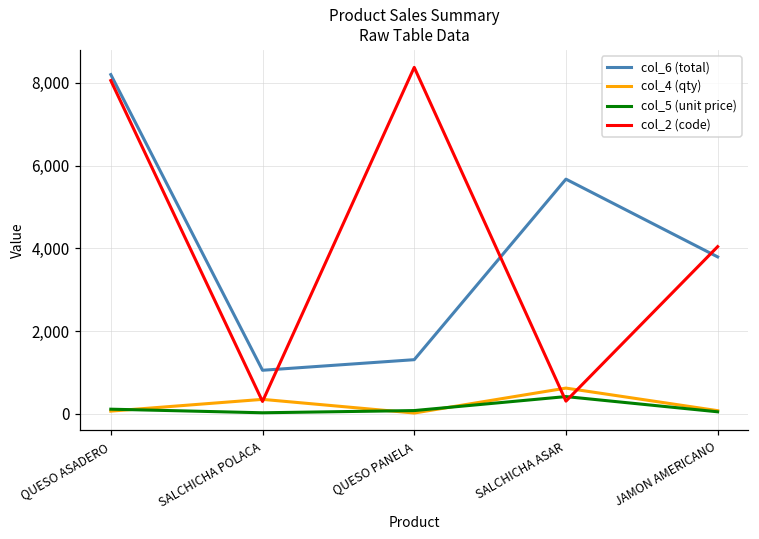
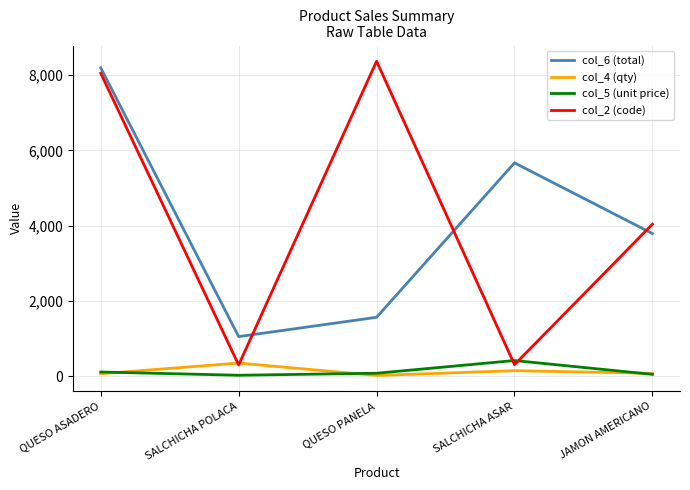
  {
    "col_6 (total)": {
      "QUESO ASADERO": "8,200",
      "SALCHICHA POLACA": "1,100",
-     "QUESO PANELA": "1,300",
+     "QUESO PANELA": "1,600",
      "SALCHICHA ASAR": "5,700",
      "JAMON AMERICANO": "3,800"
    },
    "col_4 (qty)": {
-     "SALCHICHA ASAR": "600"
+     "SALCHICHA ASAR": "100"
    },
    "col_5 (unit price)": {
      "SALCHICHA POLACA": "0",
      "SALCHICHA ASAR": "400"
    },
    "col_2 (code)": {
      "QUESO ASADERO": "8,100",
      "QUESO PANELA": "8,400",
      "SALCHICHA ASAR": "300",
      "JAMON AMERICANO": "4,000"
    }
  }
